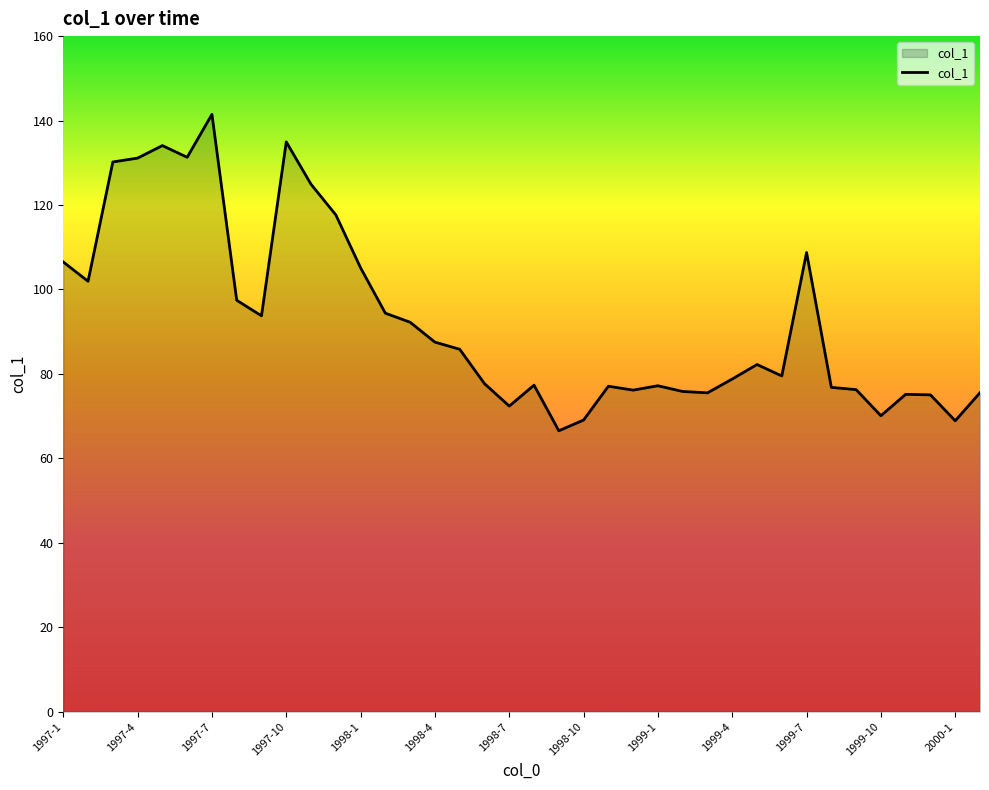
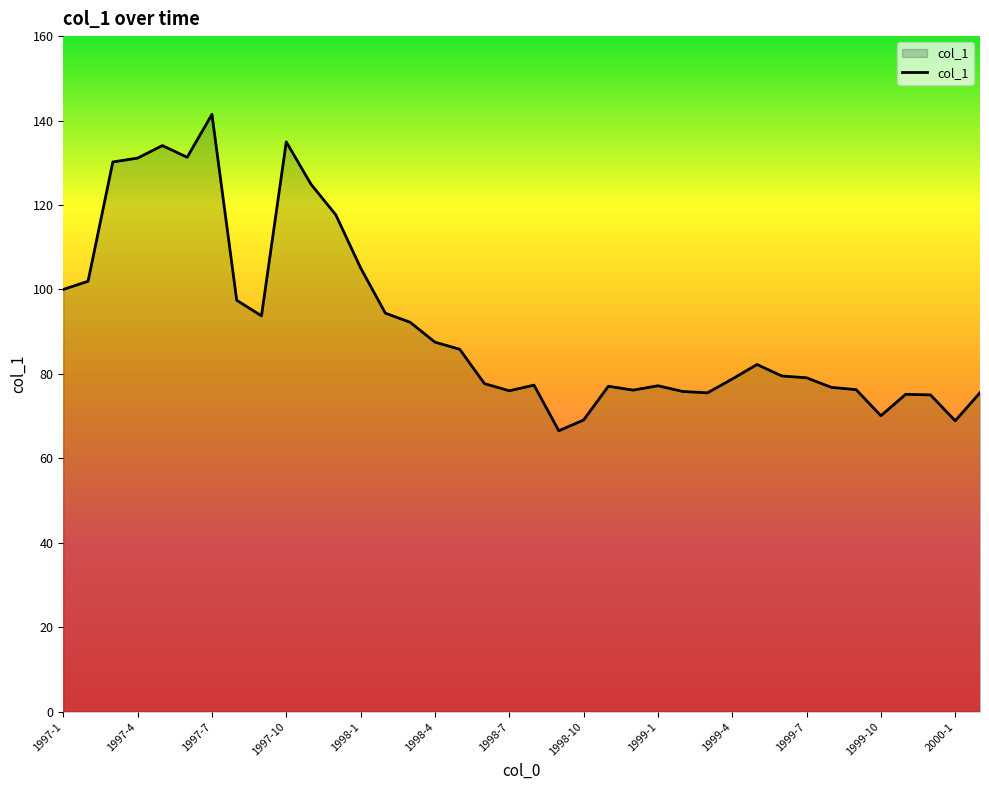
  {
-   "1997-1": 107,
+   "1997-1": 100,
    "1997-4": 131,
    "1997-7": 141,
    "1997-10": 135,
    "1998-1": 105,
    "1998-4": 88,
-   "1998-7": 72,
+   "1998-7": 76,
    "1998-10": 69,
    "1999-1": 77,
    "1999-4": 79,
-   "1999-7": 109,
+   "1999-7": 79,
    "1999-10": 70,
    "2000-1": 69
  }
